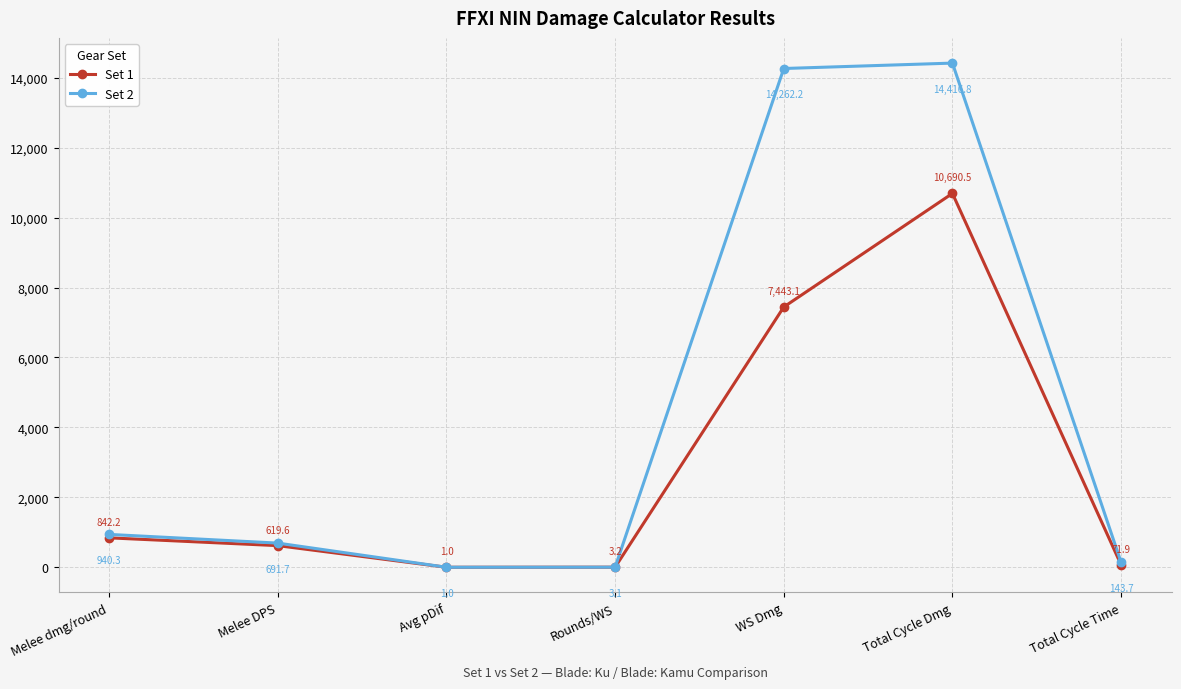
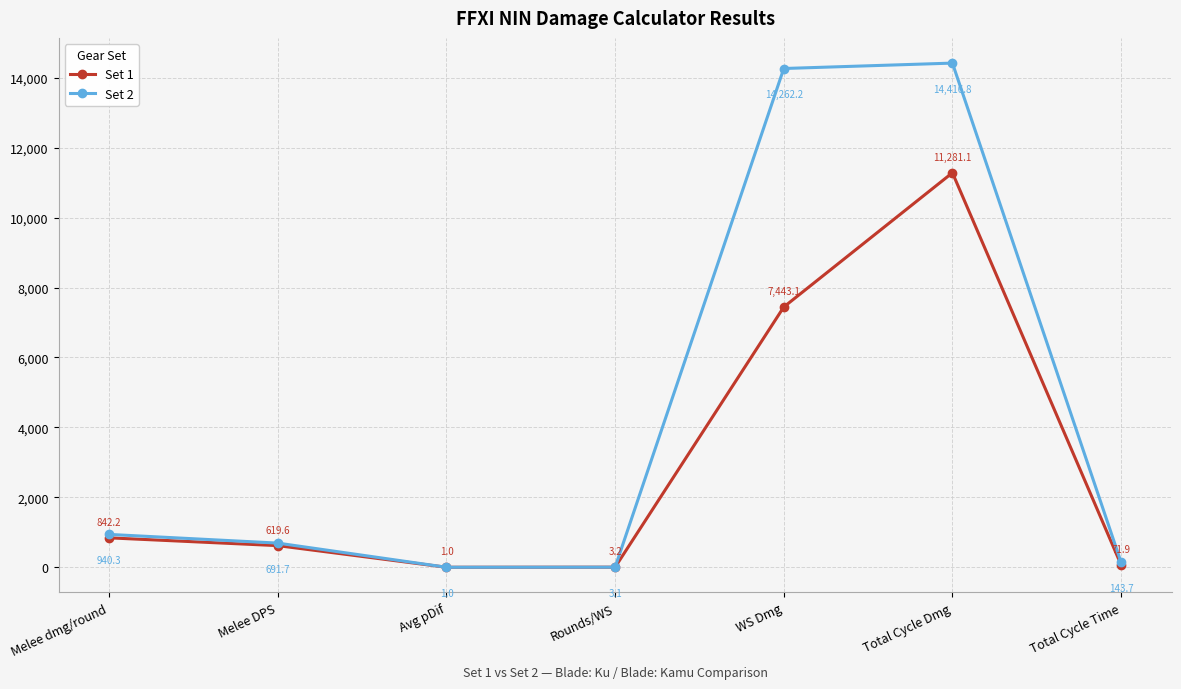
  {
    "Set 1": {
      "Melee dmg/round": "842.2",
      "WS Dmg": "7,443.1",
-     "Total Cycle Dmg": "10,690.5"
+     "Total Cycle Dmg": "11,281.1"
    },
    "Set 2": {
      "Melee dmg/round": "940.3",
      "WS Dmg": "14,262.2",
      "Total Cycle Dmg": "14,416.8"
    }
  }
